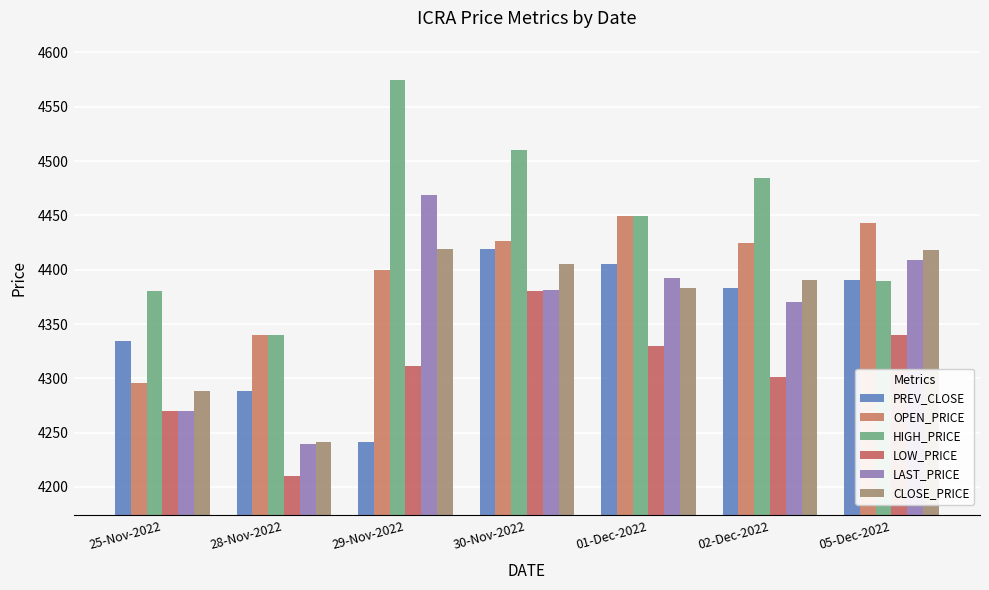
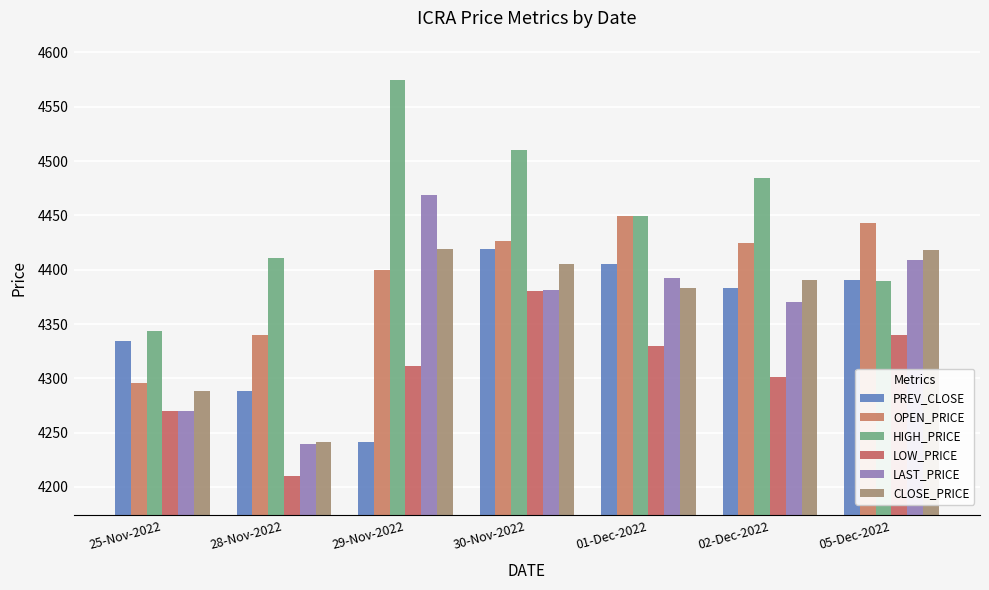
  {
    "HIGH_PRICE": {
-     "25-Nov-2022": 4380,
-     "28-Nov-2022": 4340,
+     "25-Nov-2022": 4343,
+     "28-Nov-2022": 4410,
      "29-Nov-2022": 4574,
      "30-Nov-2022": 4510,
      "01-Dec-2022": 4449,
      "02-Dec-2022": 4485,
      "05-Dec-2022": 4390
    }
  }
